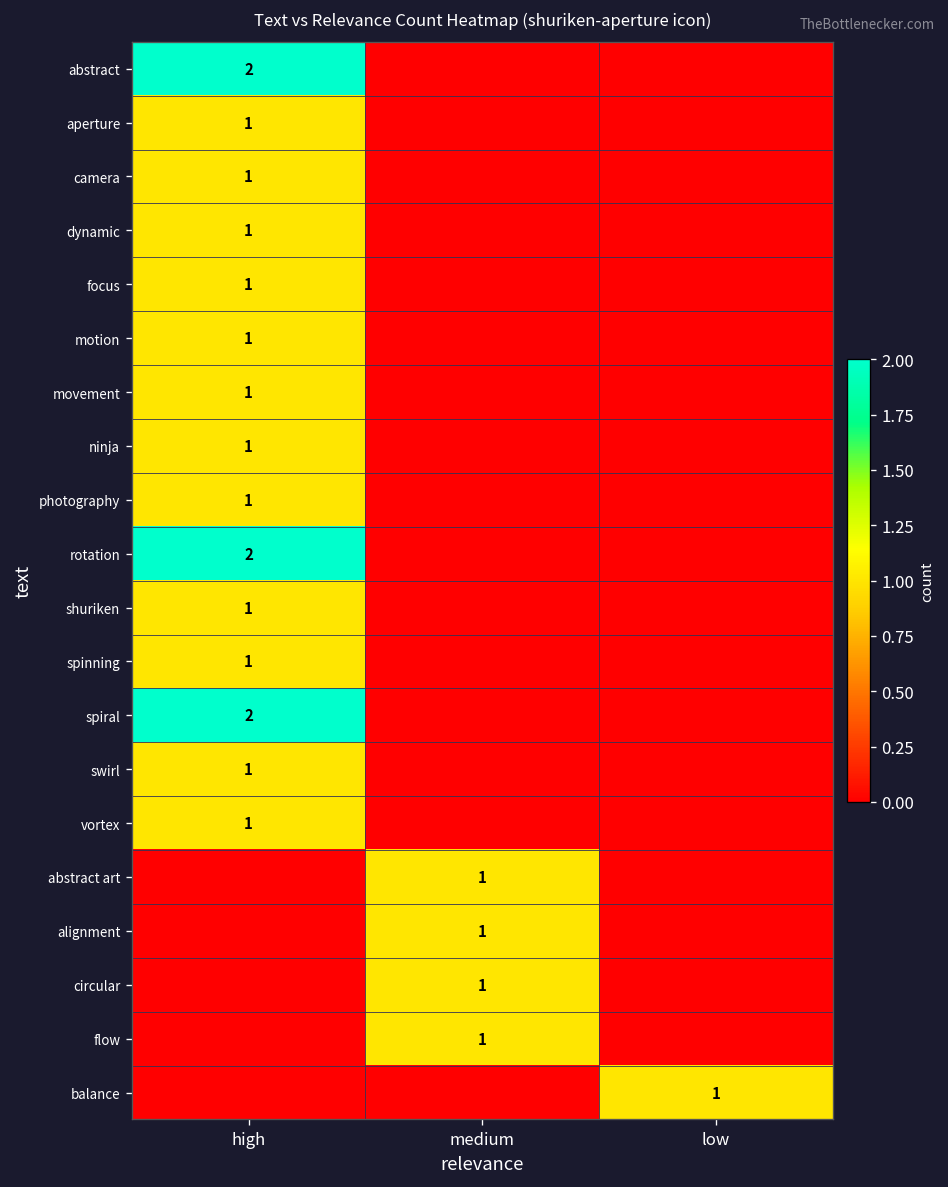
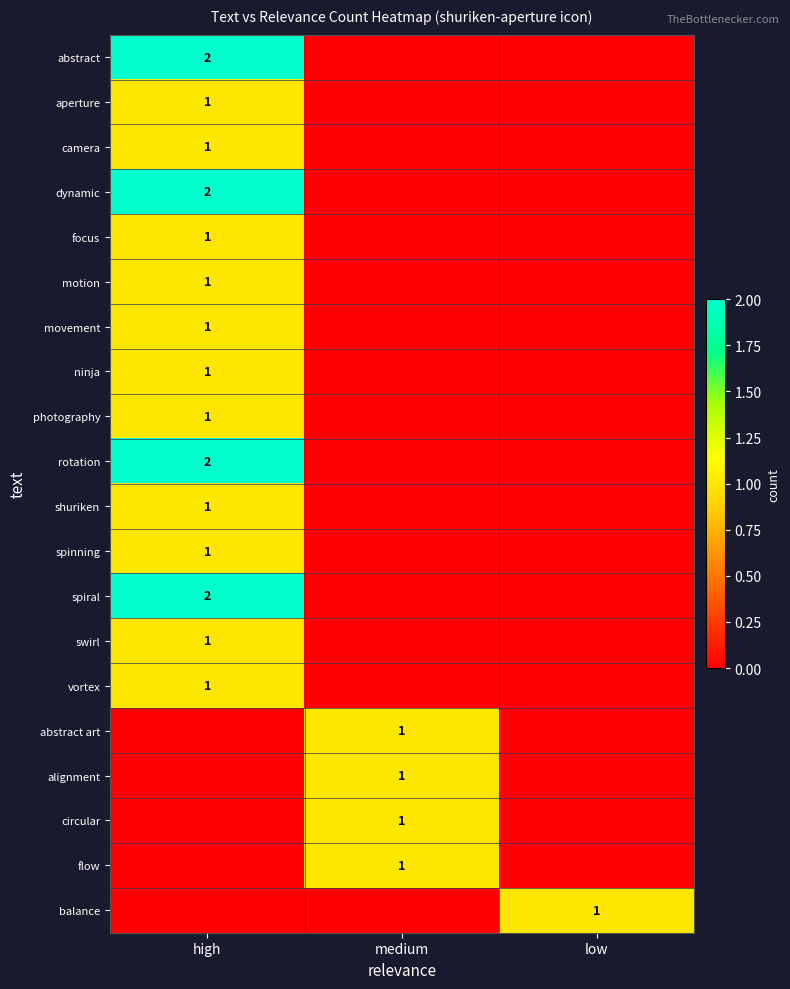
  {
    "abstract": {
      "high": 2
    },
    "aperture": {
      "high": 1
    },
    "camera": {
      "high": 1
    },
    "dynamic": {
-     "high": 1
+     "high": 2
    },
    "focus": {
      "high": 1
    },
    "motion": {
      "high": 1
    },
    "movement": {
      "high": 1
    },
    "ninja": {
      "high": 1
    },
    "photography": {
      "high": 1
    },
    "rotation": {
      "high": 2
    },
    "shuriken": {
      "high": 1
    },
    "spinning": {
      "high": 1
    },
    "spiral": {
      "high": 2
    },
    "swirl": {
      "high": 1
    },
    "vortex": {
      "high": 1
    },
    "abstract art": {
      "medium": 1
    },
    "alignment": {
      "medium": 1
    },
    "circular": {
      "medium": 1
    },
    "flow": {
      "medium": 1
    },
    "balance": {
      "low": 1
    }
  }
